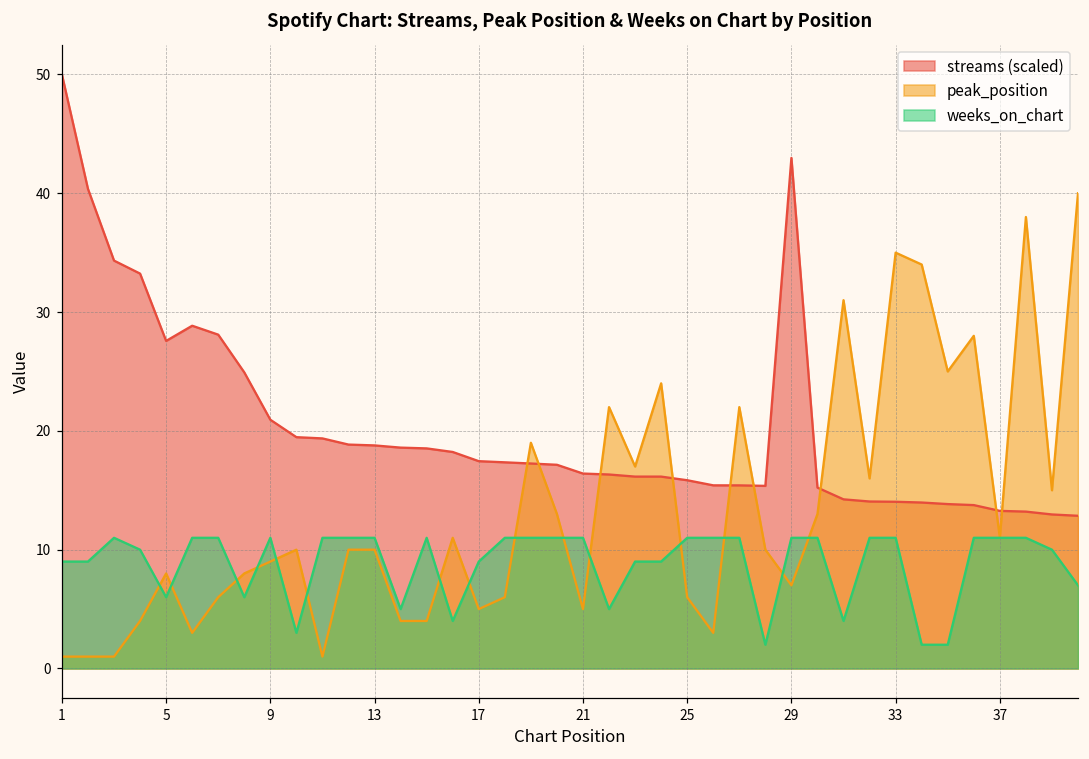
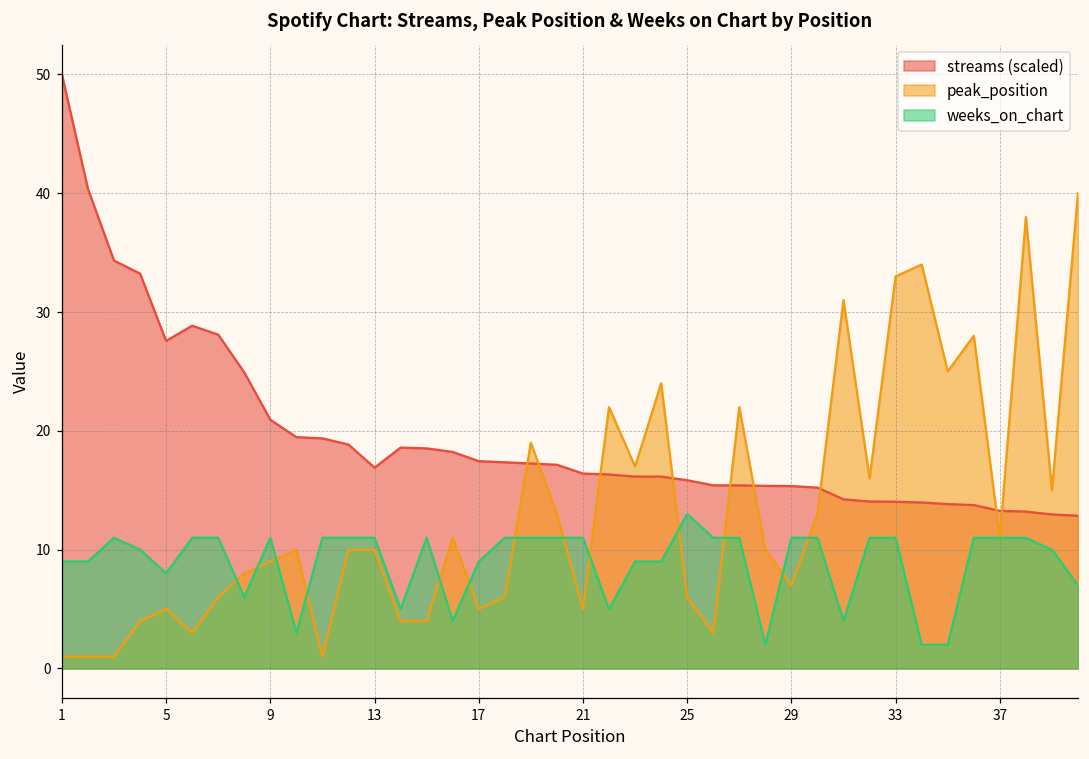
  {
    "streams (scaled)": {
      "1": 50.0,
      "5": 27.6,
      "9": 20.9,
-     "13": 18.8,
+     "13": 16.9,
      "17": 17.5,
      "21": 16.4,
      "25": 15.8,
-     "29": 43.0,
+     "29": 15.4,
      "33": 14.0,
      "37": 13.3
    },
    "peak_position": {
      "1": 1,
-     "5": 8,
+     "5": 5,
      "9": 9,
      "13": 10,
      "17": 5,
      "21": 5,
      "25": 6,
      "29": 7,
-     "33": 35
+     "33": 33
    },
    "weeks_on_chart": {
      "1": 9,
-     "5": 6,
+     "5": 8,
      "9": 11,
      "13": 11,
      "17": 9,
      "21": 11,
-     "25": 11,
+     "25": 13,
      "29": 11,
      "33": 11
    }
  }
